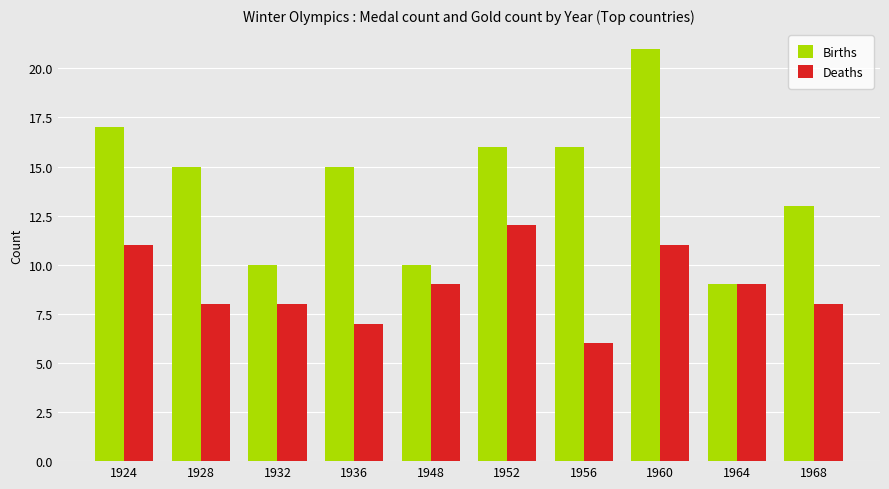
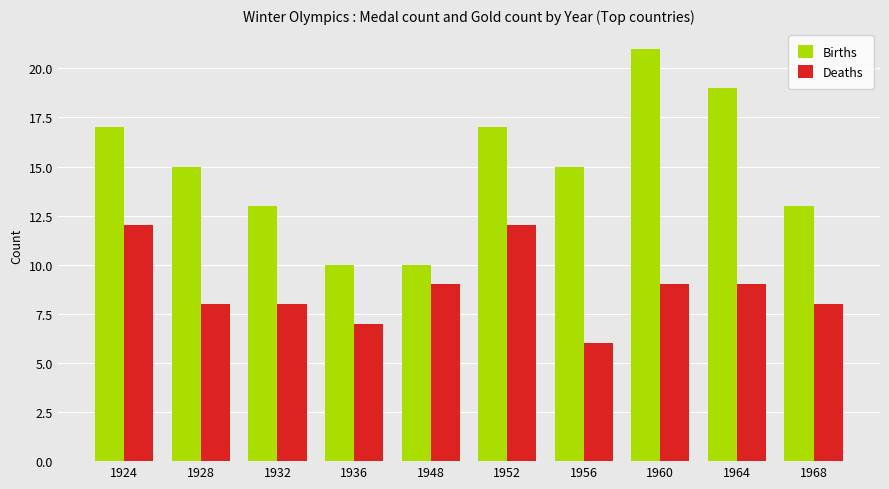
  {
    "Births": {
      "1924": 17,
      "1928": 15,
-     "1932": 10,
-     "1936": 15,
+     "1932": 13,
+     "1936": 10,
      "1948": 10,
-     "1952": 16,
-     "1956": 16,
+     "1952": 17,
+     "1956": 15,
      "1960": 21,
-     "1964": 9,
+     "1964": 19,
      "1968": 13
    },
    "Deaths": {
-     "1924": 11,
+     "1924": 12,
      "1928": 8,
      "1932": 8,
      "1936": 7,
      "1948": 9,
      "1952": 12,
      "1956": 6,
-     "1960": 11,
+     "1960": 9,
      "1964": 9,
      "1968": 8
    }
  }
